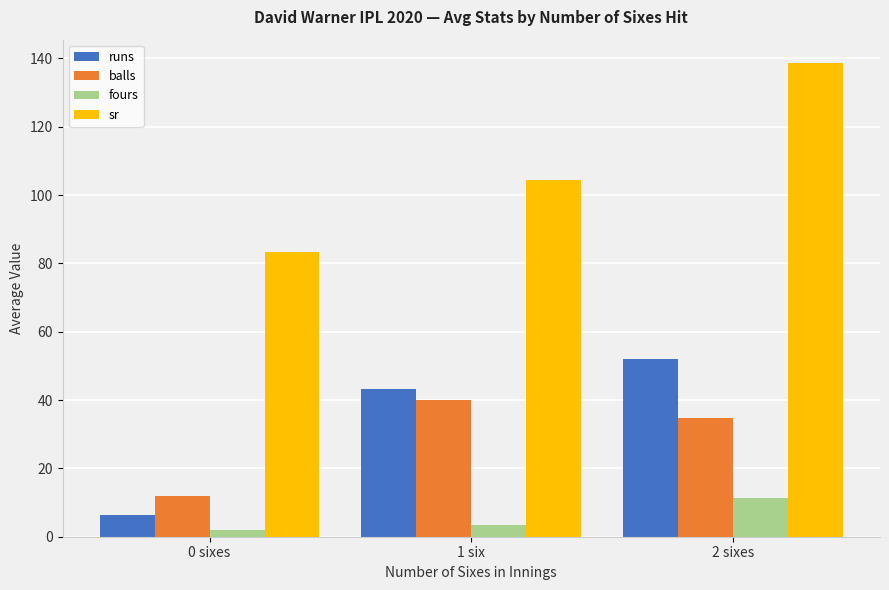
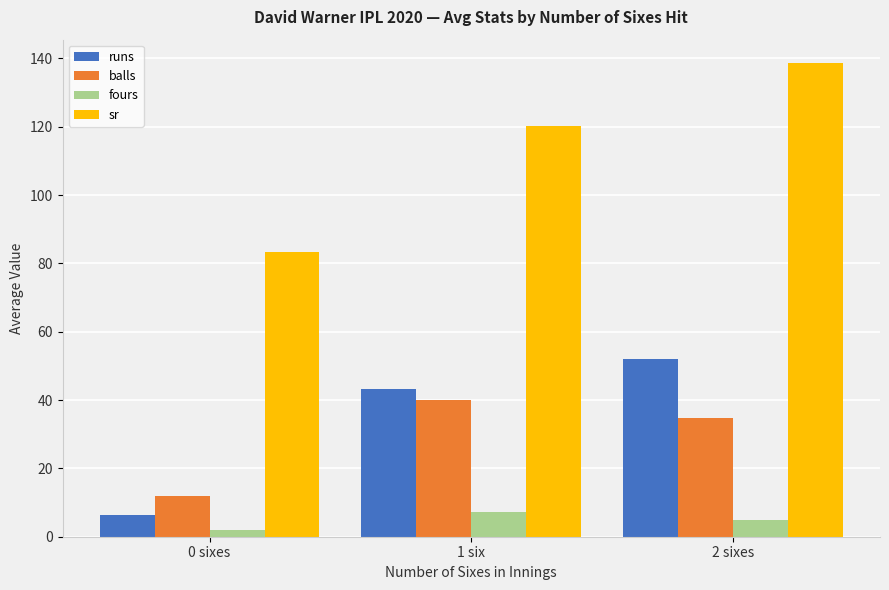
  {
    "runs": {
      "0 sixes": 6,
      "1 six": 43,
      "2 sixes": 52
    },
    "balls": {
      "0 sixes": 12,
      "1 six": 40,
      "2 sixes": 35
    },
    "fours": {
      "0 sixes": 2,
-     "1 six": 4,
-     "2 sixes": 11
+     "1 six": 7,
+     "2 sixes": 5
    },
    "sr": {
      "0 sixes": 83,
-     "1 six": 105,
+     "1 six": 120,
      "2 sixes": 139
    }
  }
